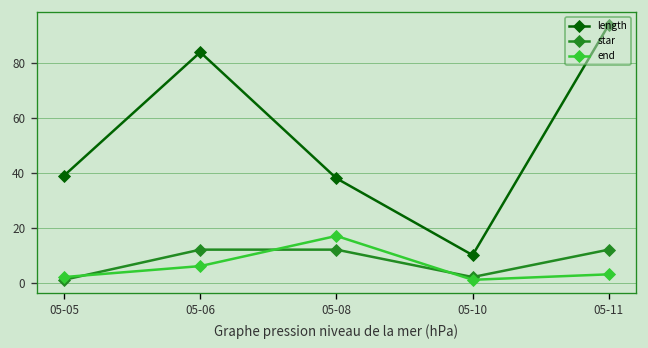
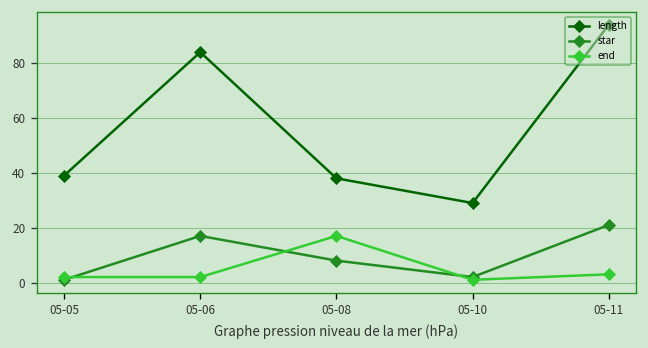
  {
    "length": {
      "05-05": 39,
      "05-06": 84,
      "05-08": 38,
-     "05-10": 10
+     "05-10": 29
    },
    "star": {
-     "05-06": 12,
-     "05-08": 12,
-     "05-11": 12
+     "05-06": 17,
+     "05-08": 8,
+     "05-11": 21
    },
    "end": {
-     "05-06": 6,
+     "05-06": 2,
      "05-08": 17,
      "05-11": 3
    }
  }
